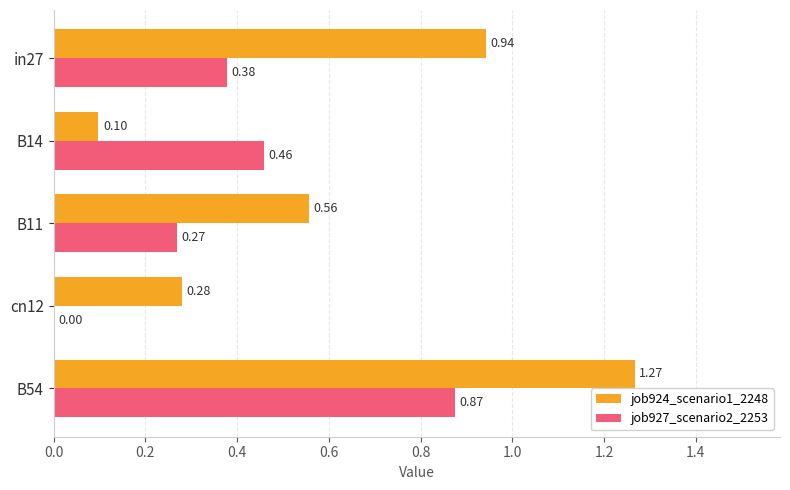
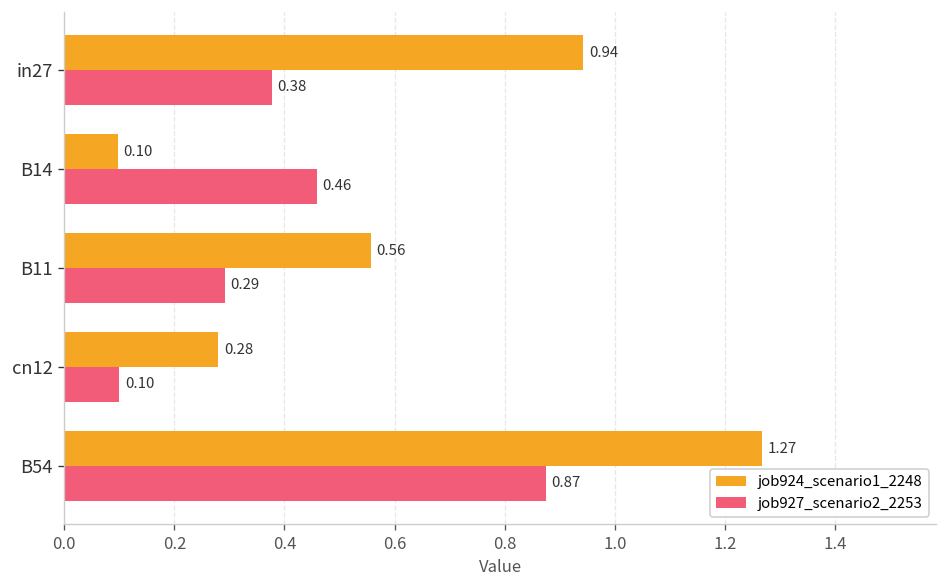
  {
    "job924_scenario1_2248": {
      "in27": 0.94,
      "B14": 0.10,
      "B11": 0.56,
      "cn12": 0.28,
      "B54": 1.27
    },
    "job927_scenario2_2253": {
      "in27": 0.38,
      "B14": 0.46,
-     "B11": 0.27,
-     "cn12": 0.00,
+     "B11": 0.29,
+     "cn12": 0.10,
      "B54": 0.87
    }
  }
